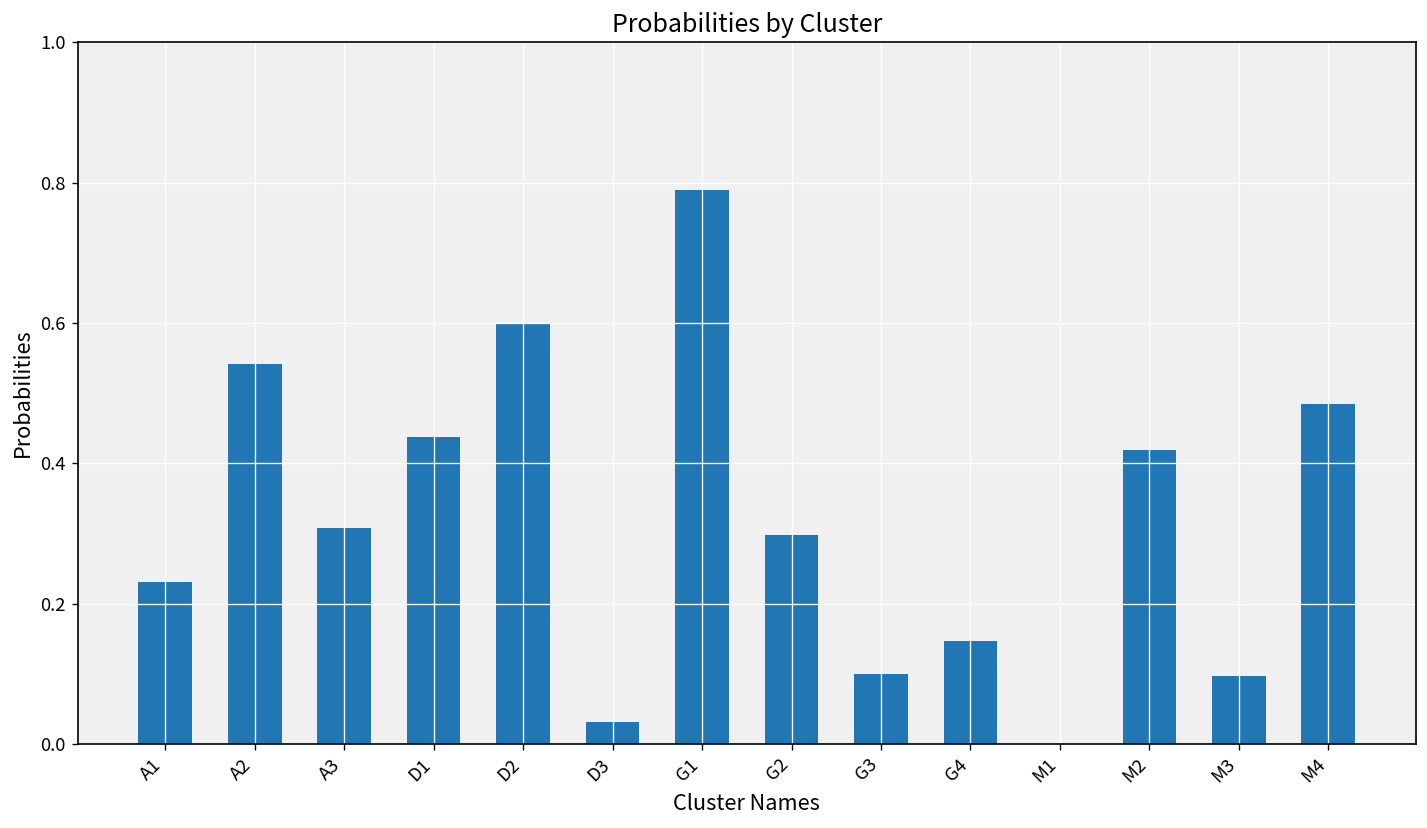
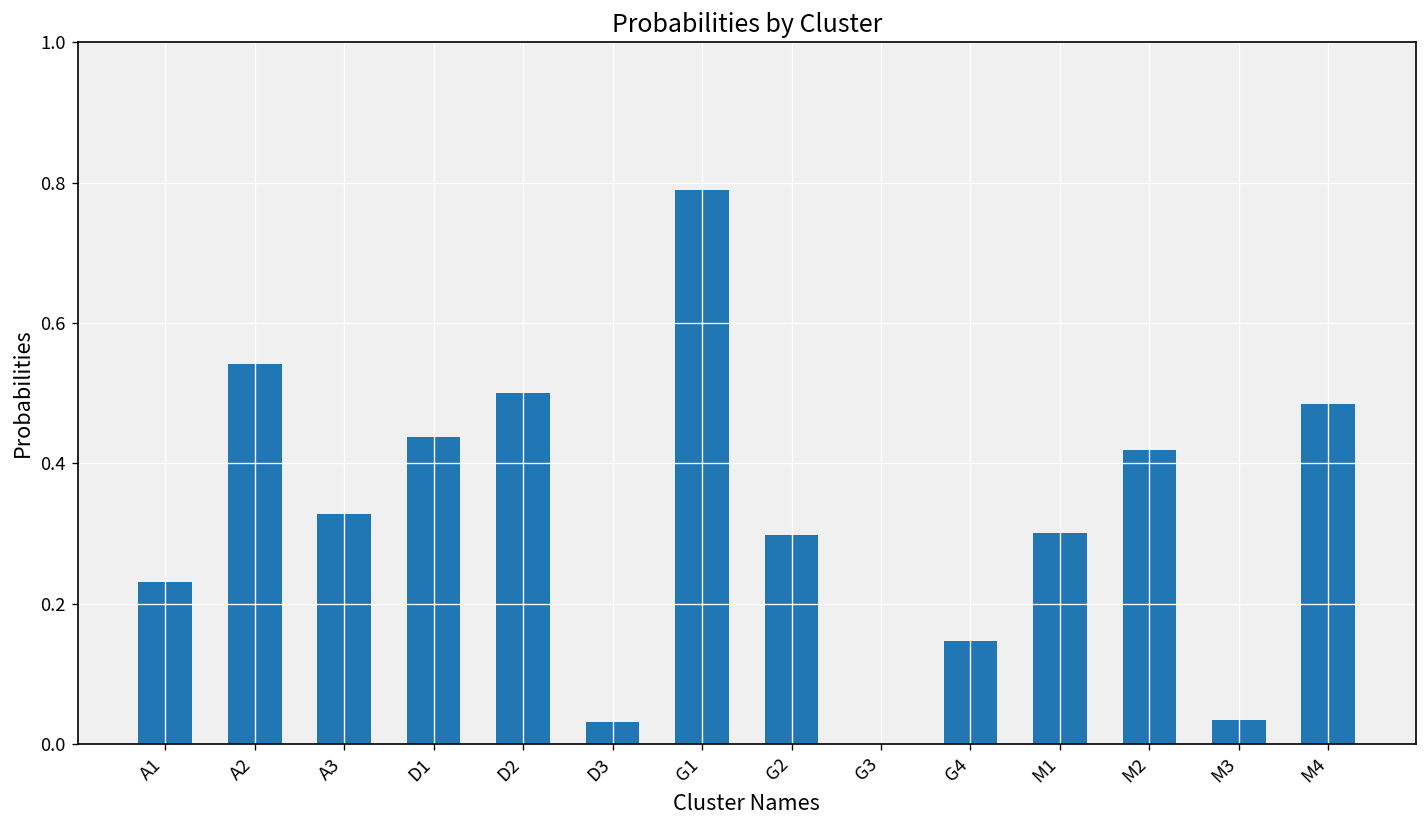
  {
    "A1": 0.23,
    "A2": 0.54,
-   "A3": 0.31,
+   "A3": 0.33,
    "D1": 0.44,
-   "D2": 0.6,
+   "D2": 0.5,
    "D3": 0.03,
    "G1": 0.79,
    "G2": 0.30,
-   "G3": 0.1,
+   "G3": 0.0,
    "G4": 0.15,
-   "M1": 0.0,
+   "M1": 0.3,
    "M2": 0.42,
-   "M3": 0.10,
+   "M3": 0.03,
    "M4": 0.48
  }
